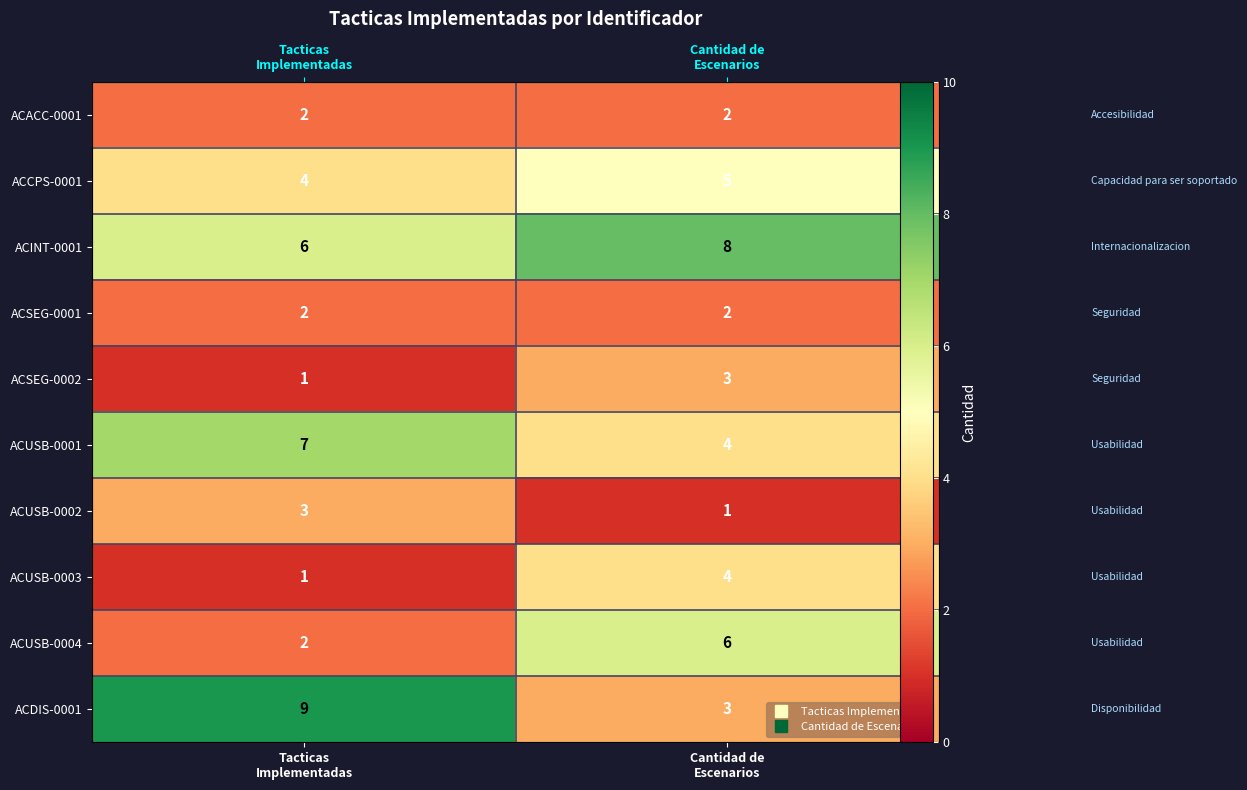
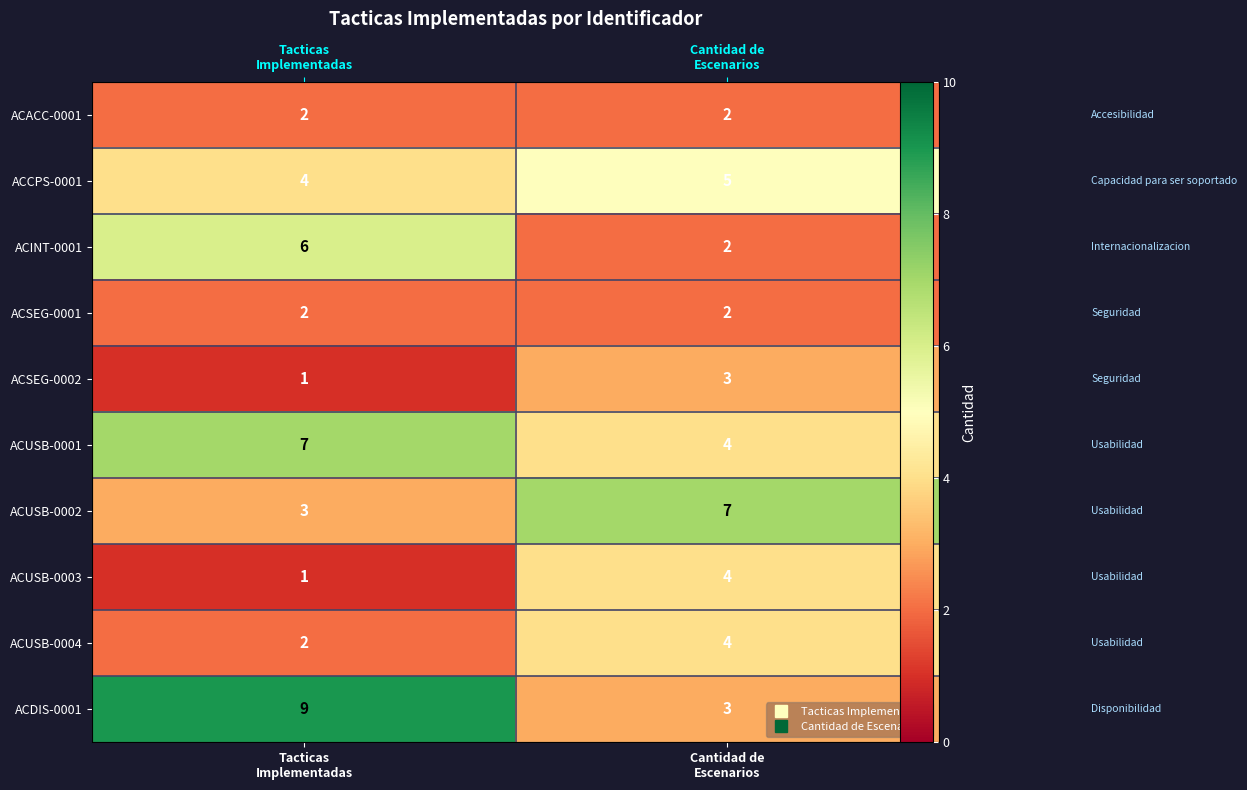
  {
    "ACACC-0001": {
      "Tacticas Implementadas": 2,
      "Cantidad de Escenarios": 2
    },
    "ACCPS-0001": {
      "Tacticas Implementadas": 4,
      "Cantidad de Escenarios": 5
    },
    "ACINT-0001": {
      "Tacticas Implementadas": 6,
-     "Cantidad de Escenarios": 8
+     "Cantidad de Escenarios": 2
    },
    "ACSEG-0001": {
      "Tacticas Implementadas": 2,
      "Cantidad de Escenarios": 2
    },
    "ACSEG-0002": {
      "Tacticas Implementadas": 1,
      "Cantidad de Escenarios": 3
    },
    "ACUSB-0001": {
      "Tacticas Implementadas": 7,
      "Cantidad de Escenarios": 4
    },
    "ACUSB-0002": {
      "Tacticas Implementadas": 3,
-     "Cantidad de Escenarios": 1
+     "Cantidad de Escenarios": 7
    },
    "ACUSB-0003": {
      "Tacticas Implementadas": 1,
      "Cantidad de Escenarios": 4
    },
    "ACUSB-0004": {
      "Tacticas Implementadas": 2,
-     "Cantidad de Escenarios": 6
+     "Cantidad de Escenarios": 4
    },
    "ACDIS-0001": {
      "Tacticas Implementadas": 9,
      "Cantidad de Escenarios": 3
    }
  }
